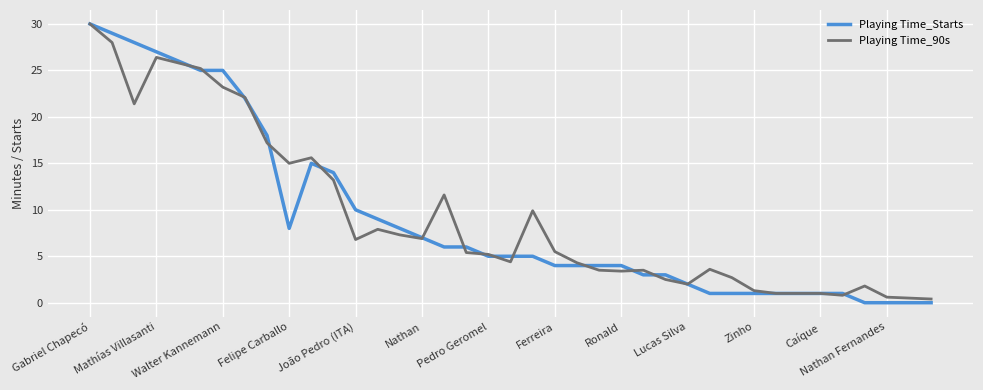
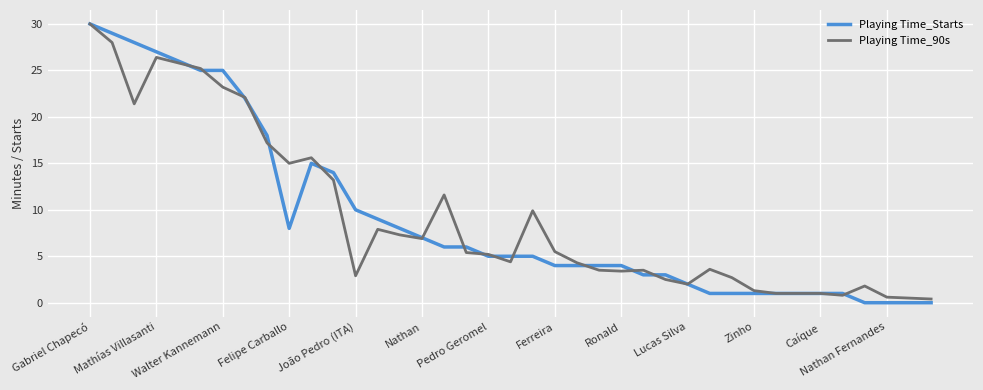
  {
    "Playing Time_Starts": {
      "Mathías Villasanti": 27,
      "Walter Kannemann": 25,
      "Felipe Carballo": 8,
      "João Pedro (ITA)": 10,
      "Ferreira": 4,
      "Ronald": 4,
      "Zinho": 1,
      "Nathan Fernandes": 0
    },
    "Playing Time_90s": {
      "Mathías Villasanti": 26,
      "Walter Kannemann": 23,
      "Felipe Carballo": 15,
-     "João Pedro (ITA)": 7,
+     "João Pedro (ITA)": 3,
      "Ferreira": 6,
      "Ronald": 3,
      "Zinho": 1,
      "Nathan Fernandes": 1
    }
  }
